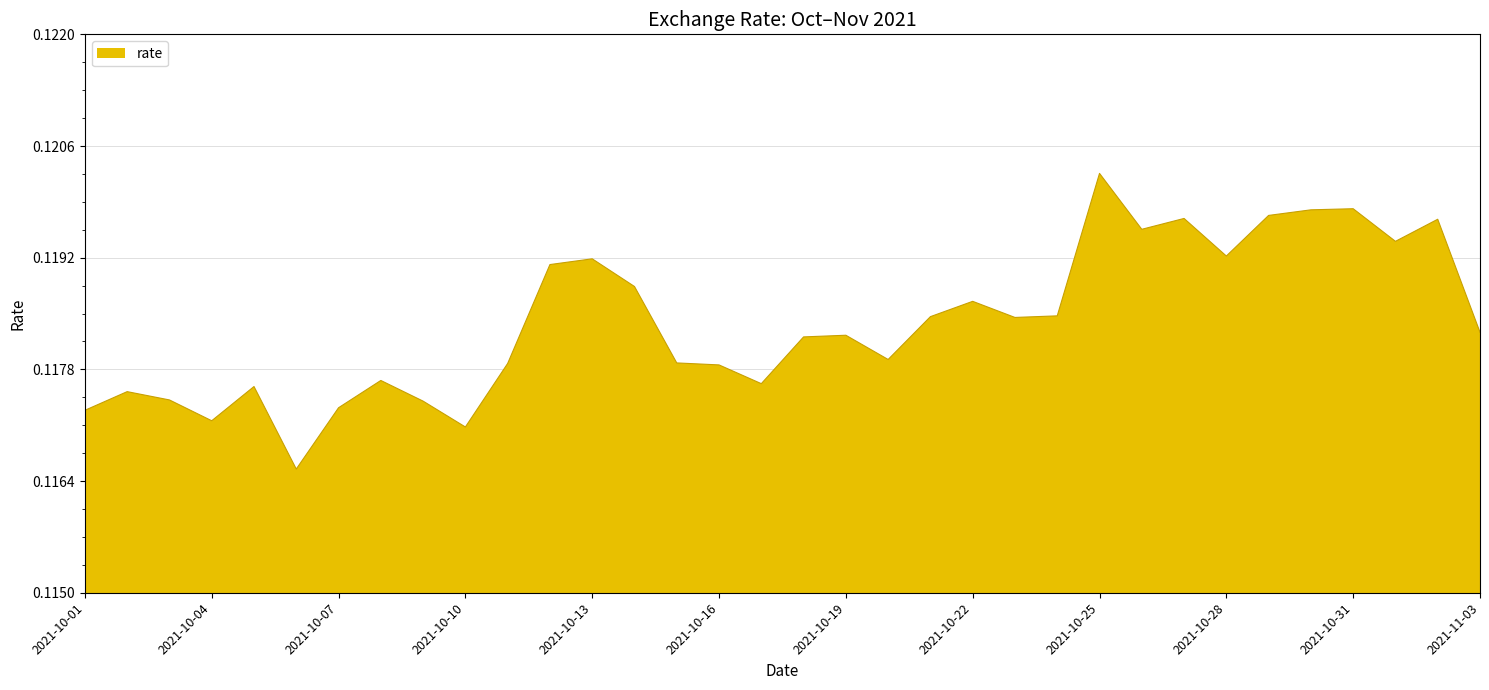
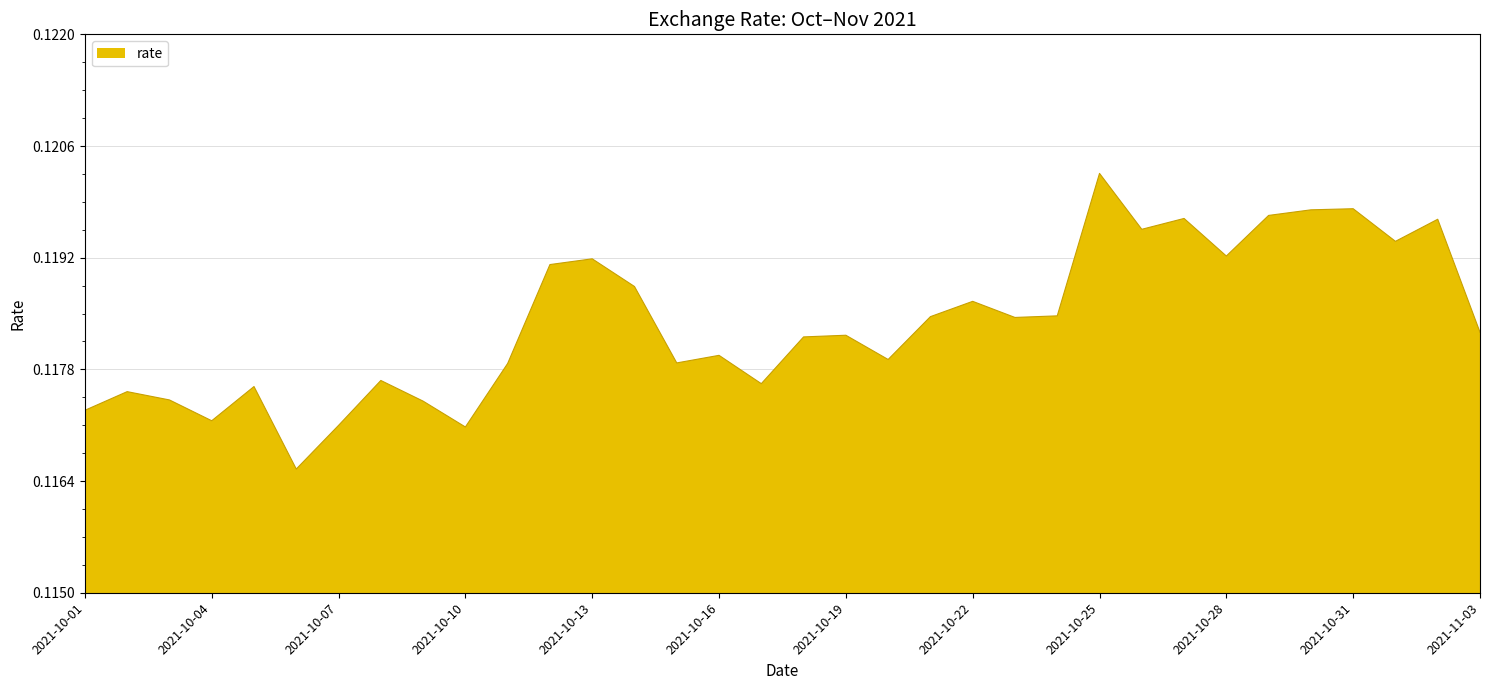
  {
    "2021-10-01": 0.1173,
    "2021-10-04": 0.1172,
-   "2021-10-07": 0.1173,
+   "2021-10-07": 0.1171,
    "2021-10-10": 0.1171,
    "2021-10-13": 0.1192,
-   "2021-10-16": 0.1179,
+   "2021-10-16": 0.1180,
    "2021-10-19": 0.1182,
    "2021-10-22": 0.1187,
    "2021-10-25": 0.1203,
    "2021-10-28": 0.1192,
    "2021-10-31": 0.1198,
    "2021-11-03": 0.1183
  }
